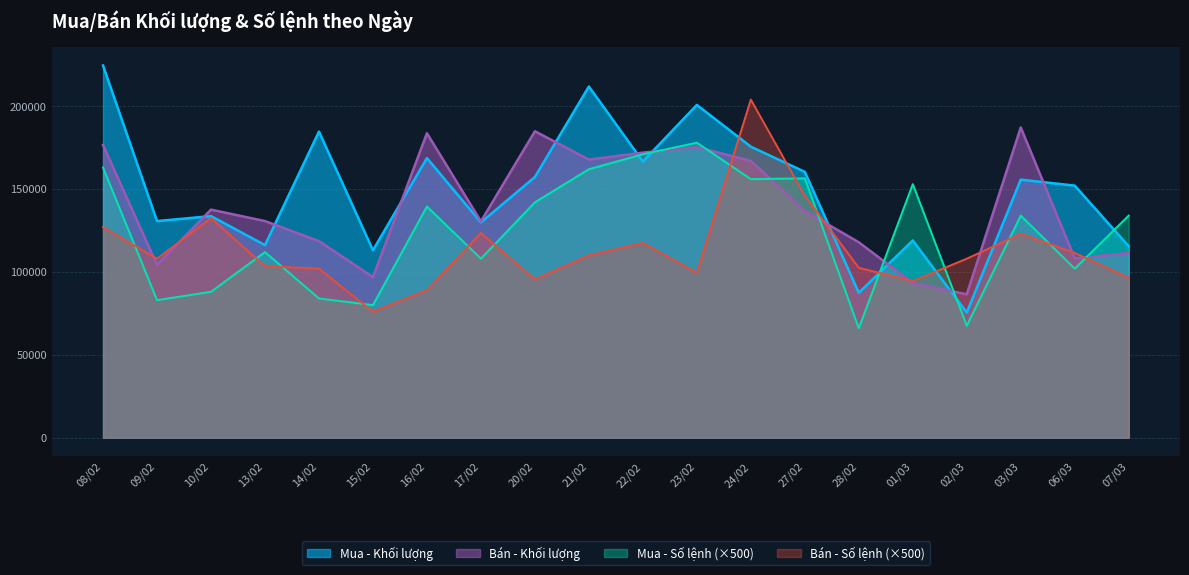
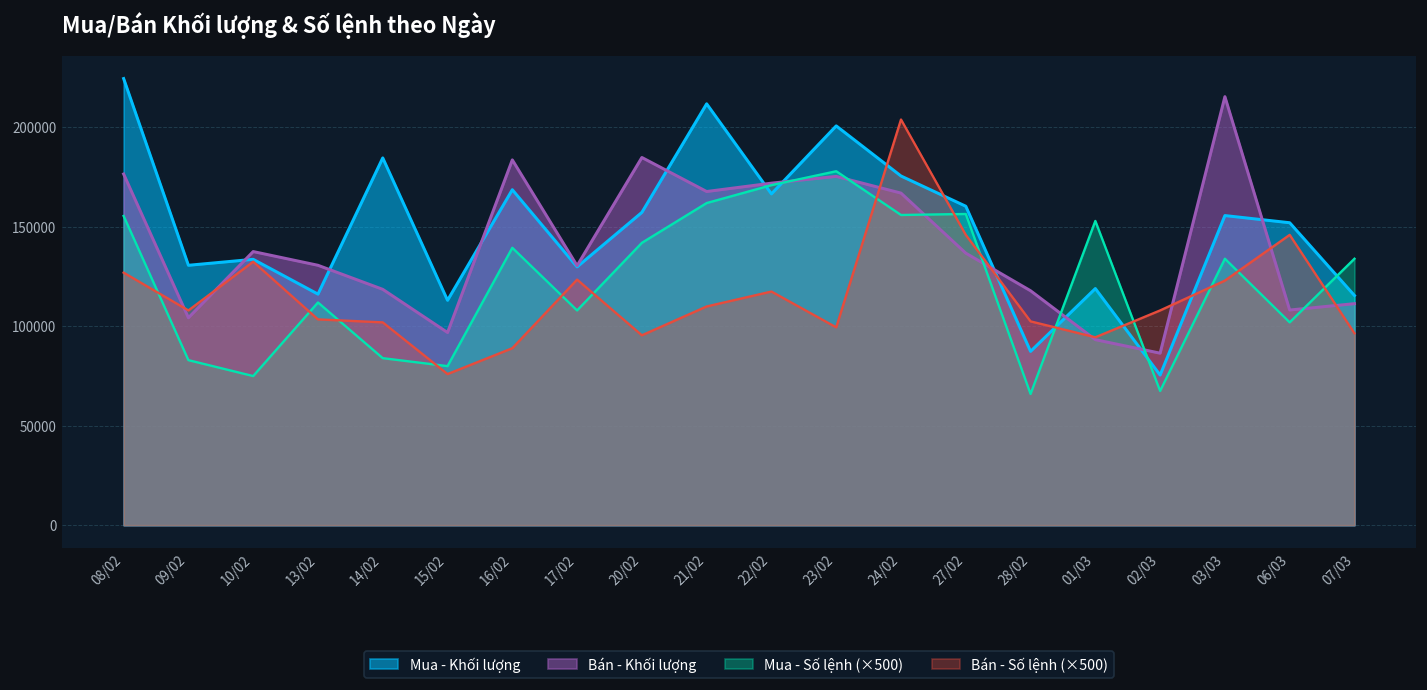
  {
    "Mua - Khối lượng": {
      "08/02": 225000,
      "09/02": 131000,
      "13/02": 116000,
      "14/02": 185000,
      "15/02": 113000,
      "16/02": 169000,
      "20/02": 157000,
      "21/02": 212000,
      "22/02": 167000,
      "23/02": 201000,
      "24/02": 176000,
      "27/02": 160000,
      "28/02": 87000,
      "01/03": 119000,
      "02/03": 76000,
      "03/03": 156000,
      "06/03": 152000,
      "07/03": 116000
    },
    "Bán - Khối lượng": {
      "08/02": 177000,
      "09/02": 104000,
      "10/02": 138000,
      "13/02": 131000,
      "14/02": 119000,
      "15/02": 97000,
      "16/02": 184000,
      "20/02": 185000,
      "21/02": 168000,
      "23/02": 175000,
      "24/02": 167000,
      "27/02": 137000,
      "28/02": 118000,
      "02/03": 87000,
-     "03/03": 187000,
+     "03/03": 215000,
      "06/03": 108000,
      "07/03": 111000
    },
    "Mua - Số lệnh (×500)": {
-     "08/02": 163000,
+     "08/02": 156000,
      "09/02": 83000,
-     "10/02": 88000,
+     "10/02": 75000,
      "13/02": 112000,
      "14/02": 84000,
      "15/02": 80000,
      "16/02": 140000,
      "17/02": 108000,
      "20/02": 142000,
      "21/02": 162000,
      "23/02": 178000,
      "24/02": 156000,
      "27/02": 157000,
      "28/02": 66000,
      "01/03": 153000,
      "02/03": 68000,
      "03/03": 134000,
      "06/03": 102000,
      "07/03": 134000
    },
    "Bán - Số lệnh (×500)": {
      "08/02": 127000,
      "09/02": 108000,
      "13/02": 104000,
      "14/02": 102000,
      "15/02": 76000,
      "16/02": 89000,
      "17/02": 124000,
      "20/02": 96000,
      "21/02": 110000,
      "22/02": 118000,
      "23/02": 100000,
      "24/02": 204000,
      "27/02": 146000,
      "28/02": 103000,
      "02/03": 108000,
      "03/03": 123000,
-     "06/03": 112000,
+     "06/03": 146000,
      "07/03": 97000
    }
  }
